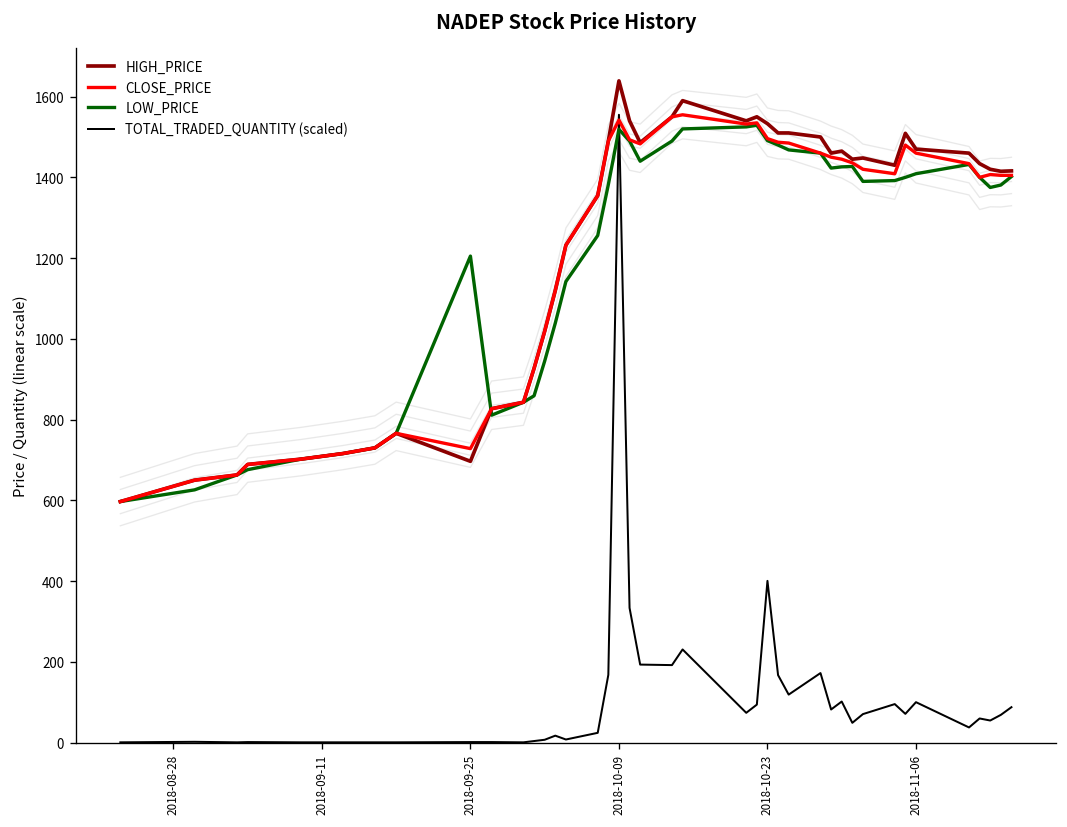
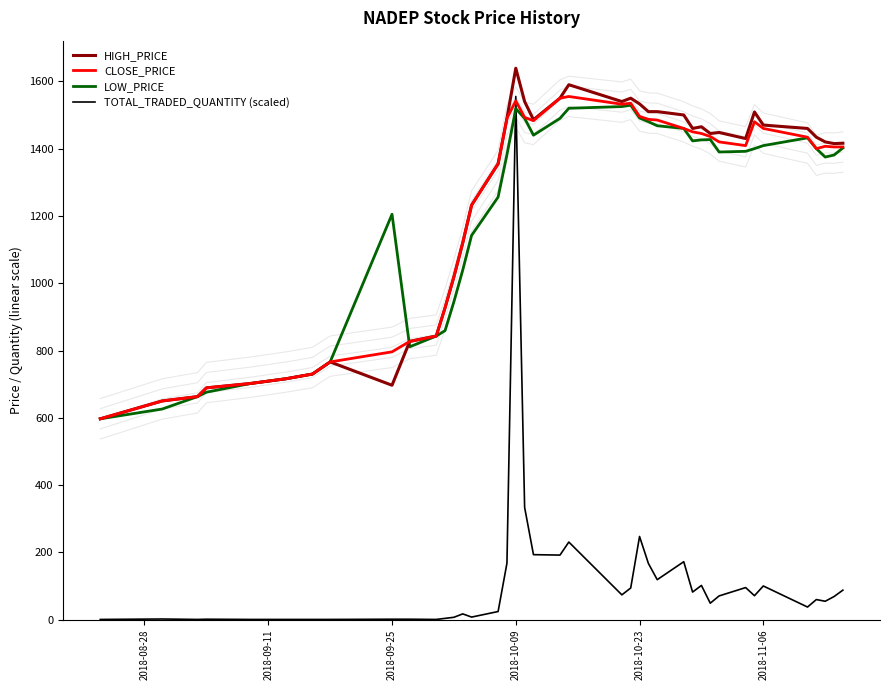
  {
    "HIGH_PRICE": {
      "2018-09-25": 700,
      "2018-10-09": 1640,
      "2018-10-23": 1530
    },
    "CLOSE_PRICE": {
-     "2018-09-25": 730,
+     "2018-09-25": 800,
      "2018-10-09": 1540,
      "2018-11-06": 1460
    },
    "LOW_PRICE": {
      "2018-09-25": 1210
    },
    "TOTAL_TRADED_QUANTITY (scaled)": {
      "2018-09-25": 0,
-     "2018-10-23": 400,
+     "2018-10-23": 250,
      "2018-11-06": 100
    }
  }
